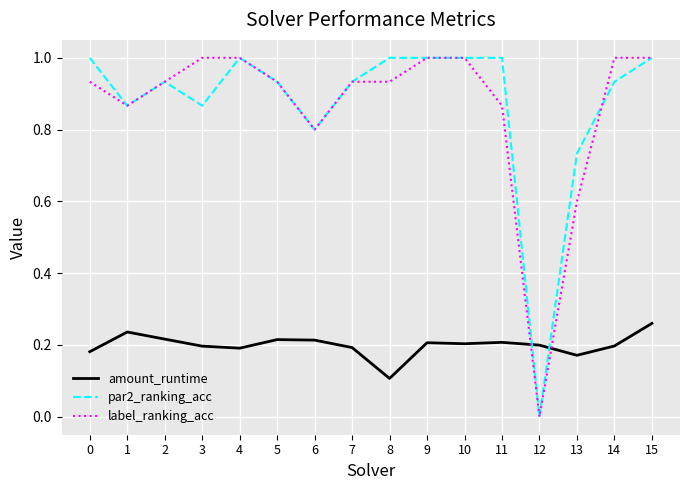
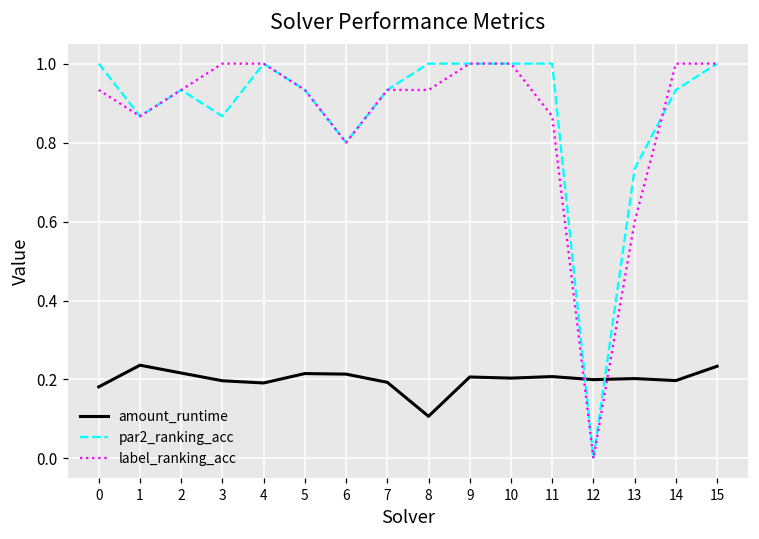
  {
    "amount_runtime": {
      "0": 0.18,
      "1": 0.24,
      "2": 0.22,
      "3": 0.20,
      "4": 0.19,
      "5": 0.22,
      "6": 0.21,
      "7": 0.19,
      "8": 0.11,
      "9": 0.21,
      "10": 0.20,
      "11": 0.21,
      "12": 0.20,
-     "13": 0.17,
+     "13": 0.20,
      "14": 0.20,
-     "15": 0.26
+     "15": 0.23
    },
    "par2_ranking_acc": {
      "0": 1.00,
      "3": 0.87,
      "8": 1.00,
      "11": 1.00,
      "13": 0.73,
      "14": 0.93
    },
    "label_ranking_acc": {
      "0": 0.93,
      "3": 1.00,
      "8": 0.93,
      "11": 0.87,
      "13": 0.60,
      "14": 1.00
    }
  }
